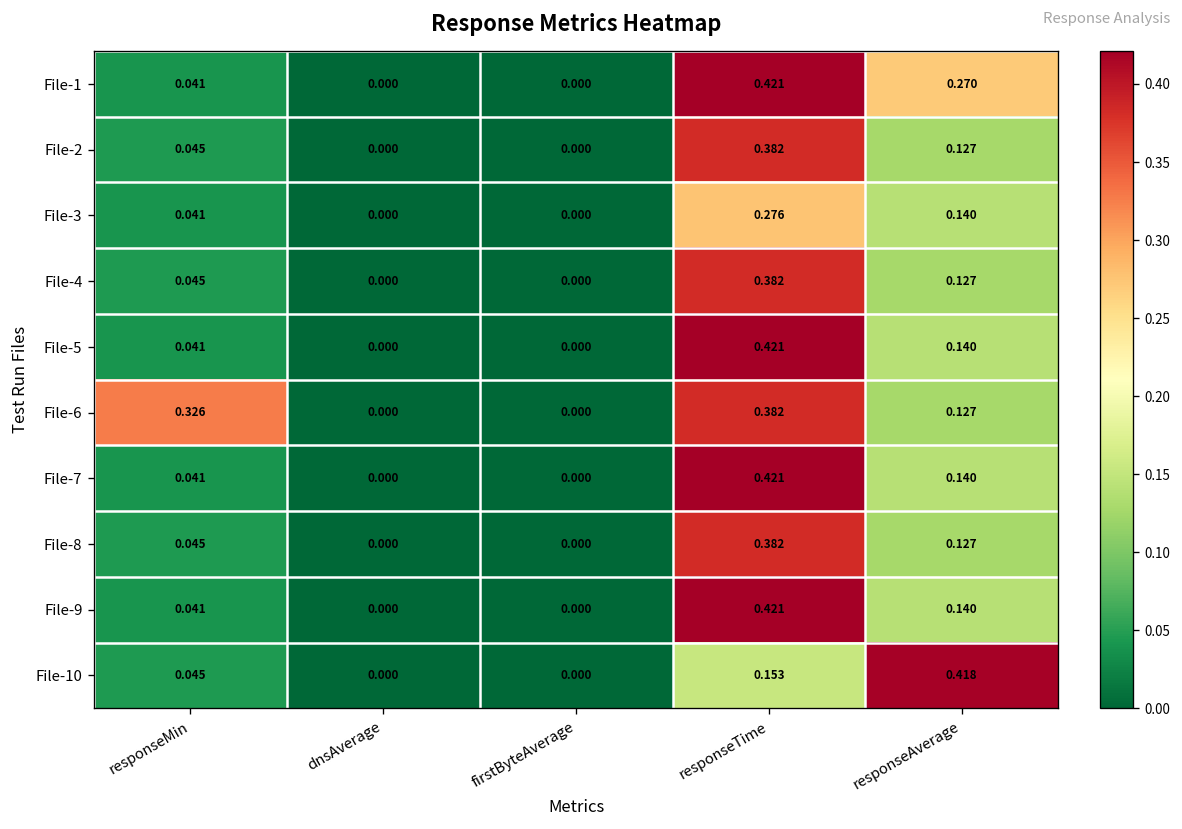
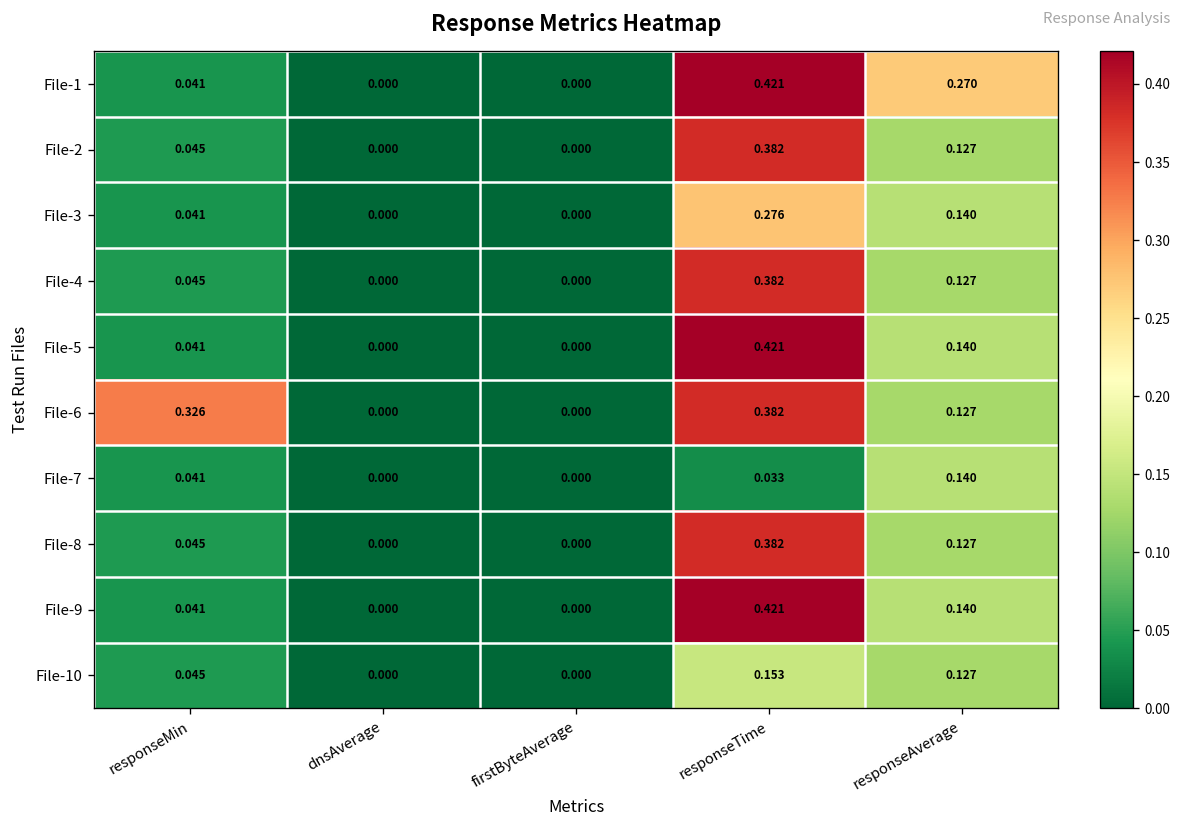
  {
    "File-1": {
      "responseMin": 0.041,
      "dnsAverage": 0.000,
      "firstByteAverage": 0.000,
      "responseTime": 0.421,
      "responseAverage": 0.270
    },
    "File-2": {
      "responseMin": 0.045,
      "dnsAverage": 0.000,
      "firstByteAverage": 0.000,
      "responseTime": 0.382,
      "responseAverage": 0.127
    },
    "File-3": {
      "responseMin": 0.041,
      "dnsAverage": 0.000,
      "firstByteAverage": 0.000,
      "responseTime": 0.276,
      "responseAverage": 0.140
    },
    "File-4": {
      "responseMin": 0.045,
      "dnsAverage": 0.000,
      "firstByteAverage": 0.000,
      "responseTime": 0.382,
      "responseAverage": 0.127
    },
    "File-5": {
      "responseMin": 0.041,
      "dnsAverage": 0.000,
      "firstByteAverage": 0.000,
      "responseTime": 0.421,
      "responseAverage": 0.140
    },
    "File-6": {
      "responseMin": 0.326,
      "dnsAverage": 0.000,
      "firstByteAverage": 0.000,
      "responseTime": 0.382,
      "responseAverage": 0.127
    },
    "File-7": {
      "responseMin": 0.041,
      "dnsAverage": 0.000,
      "firstByteAverage": 0.000,
-     "responseTime": 0.421,
+     "responseTime": 0.033,
      "responseAverage": 0.140
    },
    "File-8": {
      "responseMin": 0.045,
      "dnsAverage": 0.000,
      "firstByteAverage": 0.000,
      "responseTime": 0.382,
      "responseAverage": 0.127
    },
    "File-9": {
      "responseMin": 0.041,
      "dnsAverage": 0.000,
      "firstByteAverage": 0.000,
      "responseTime": 0.421,
      "responseAverage": 0.140
    },
    "File-10": {
      "responseMin": 0.045,
      "dnsAverage": 0.000,
      "firstByteAverage": 0.000,
      "responseTime": 0.153,
-     "responseAverage": 0.418
+     "responseAverage": 0.127
    }
  }
